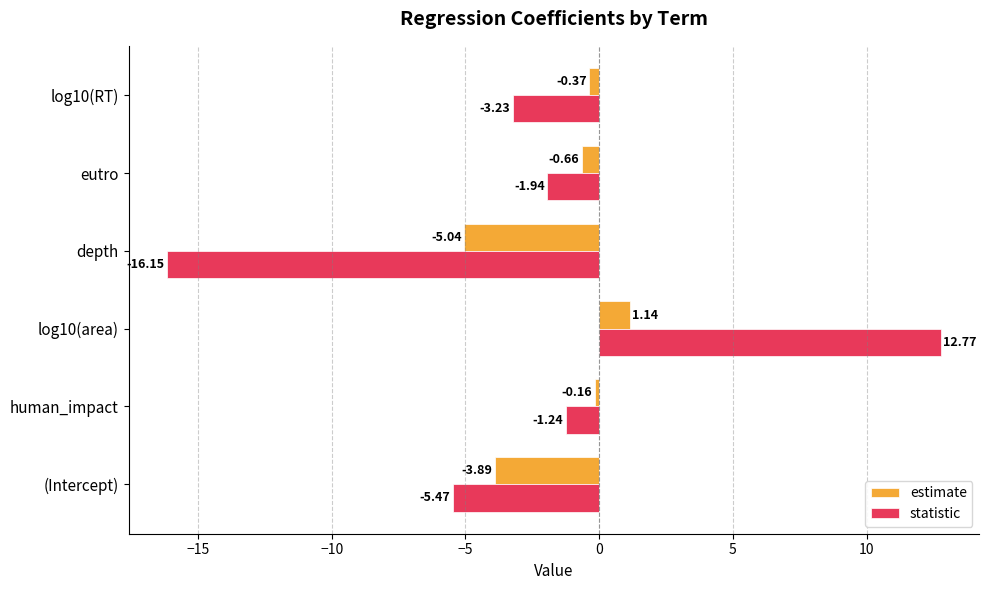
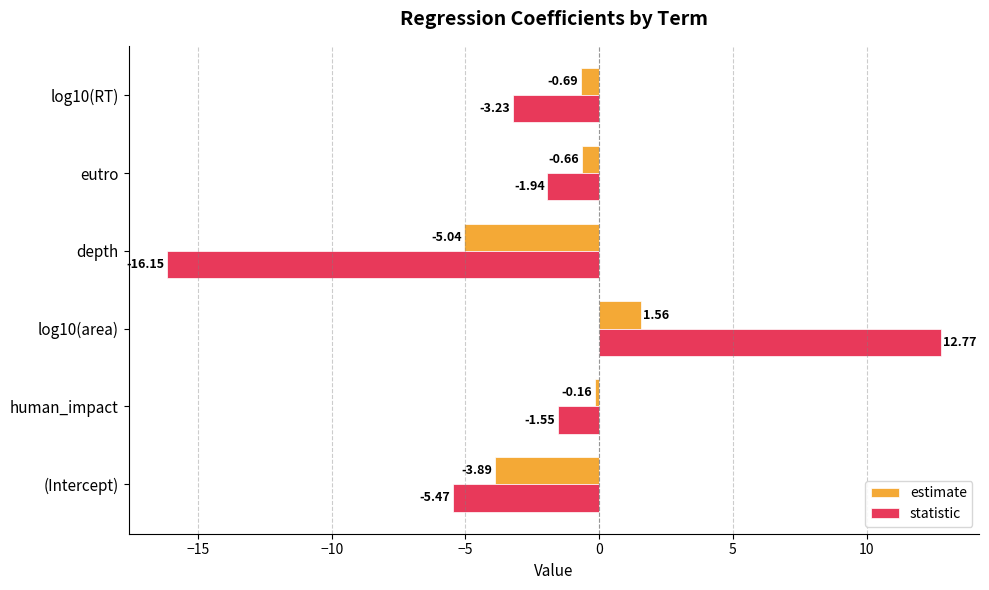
  {
    "estimate": {
-     "log10(RT)": -0.37,
+     "log10(RT)": -0.69,
      "eutro": -0.66,
      "depth": -5.04,
-     "log10(area)": 1.14,
+     "log10(area)": 1.56,
      "human_impact": -0.16,
      "(Intercept)": -3.89
    },
    "statistic": {
      "log10(RT)": -3.23,
      "eutro": -1.94,
      "depth": -16.15,
      "log10(area)": 12.77,
-     "human_impact": -1.24,
+     "human_impact": -1.55,
      "(Intercept)": -5.47
    }
  }
